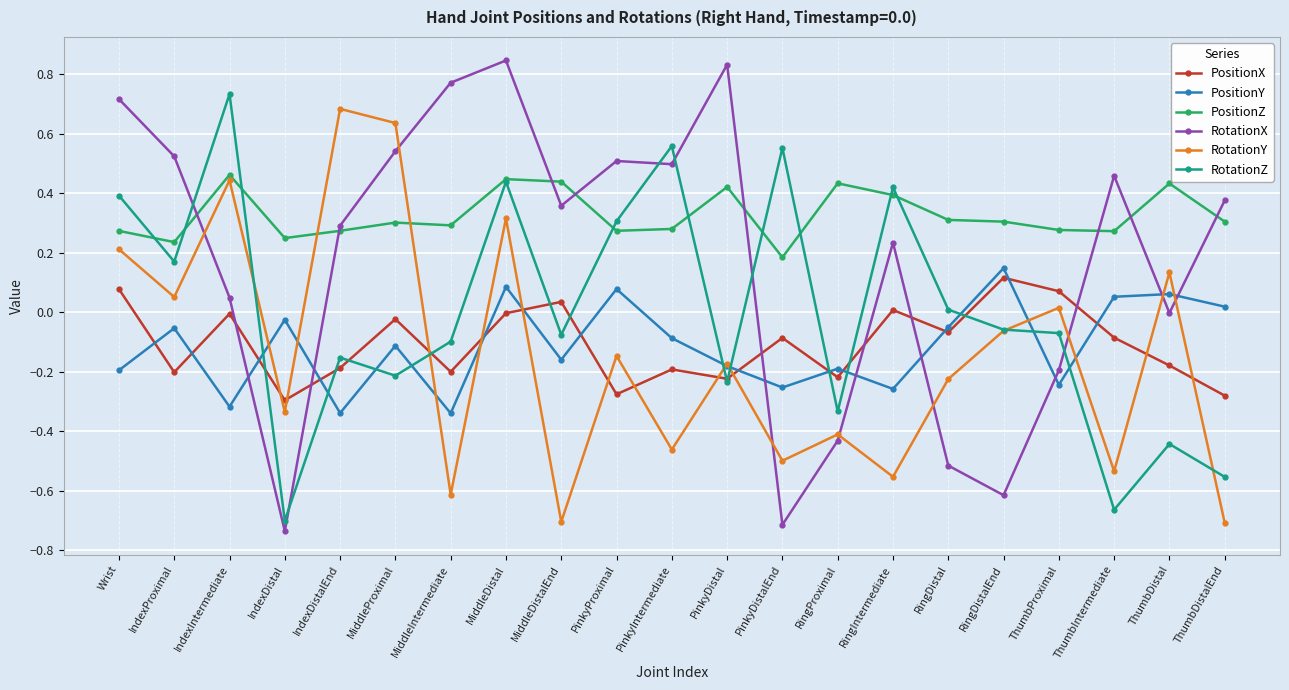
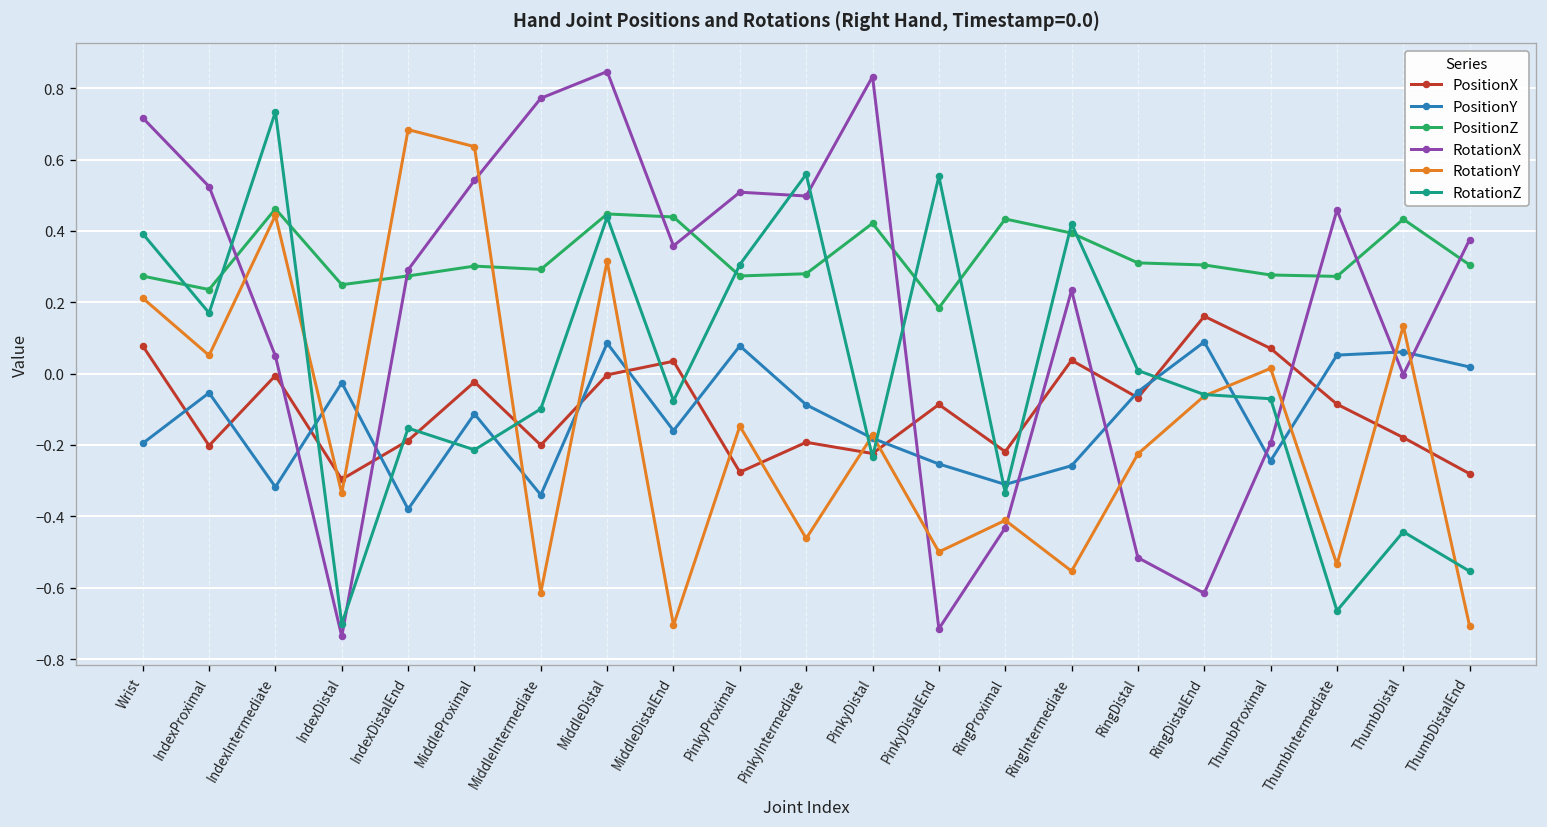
  {
    "PositionX": {
      "Wrist": 0.08,
      "IndexProximal": -0.20,
      "IndexIntermediate": -0.01,
      "IndexDistal": -0.30,
      "IndexDistalEnd": -0.19,
      "MiddleProximal": -0.02,
      "MiddleIntermediate": -0.20,
      "MiddleDistal": 0.00,
      "MiddleDistalEnd": 0.03,
      "PinkyProximal": -0.28,
      "PinkyIntermediate": -0.19,
      "PinkyDistal": -0.22,
      "PinkyDistalEnd": -0.09,
      "RingProximal": -0.22,
-     "RingIntermediate": 0.01,
+     "RingIntermediate": 0.04,
      "RingDistal": -0.07,
-     "RingDistalEnd": 0.12,
+     "RingDistalEnd": 0.16,
      "ThumbProximal": 0.07,
      "ThumbIntermediate": -0.09,
      "ThumbDistal": -0.18,
      "ThumbDistalEnd": -0.28
    },
    "PositionY": {
      "Wrist": -0.20,
      "IndexProximal": -0.05,
      "IndexIntermediate": -0.32,
      "IndexDistal": -0.03,
-     "IndexDistalEnd": -0.34,
+     "IndexDistalEnd": -0.38,
      "MiddleProximal": -0.11,
      "MiddleIntermediate": -0.34,
      "MiddleDistal": 0.09,
      "MiddleDistalEnd": -0.16,
      "PinkyProximal": 0.08,
      "PinkyIntermediate": -0.09,
      "PinkyDistalEnd": -0.25,
-     "RingProximal": -0.19,
+     "RingProximal": -0.31,
      "RingIntermediate": -0.26,
      "RingDistal": -0.05,
-     "RingDistalEnd": 0.15,
+     "RingDistalEnd": 0.09,
      "ThumbProximal": -0.24,
      "ThumbIntermediate": 0.05,
      "ThumbDistal": 0.06,
      "ThumbDistalEnd": 0.02
    },
    "RotationX": {
      "Wrist": 0.72,
      "IndexProximal": 0.52,
      "IndexIntermediate": 0.05,
      "IndexDistal": -0.74,
      "IndexDistalEnd": 0.29,
      "MiddleProximal": 0.54,
      "MiddleIntermediate": 0.77,
      "MiddleDistal": 0.85,
      "MiddleDistalEnd": 0.36,
      "PinkyProximal": 0.51,
      "PinkyIntermediate": 0.50,
      "PinkyDistal": 0.83,
      "PinkyDistalEnd": -0.72,
      "RingProximal": -0.43,
      "RingIntermediate": 0.23,
      "RingDistal": -0.52,
      "RingDistalEnd": -0.62,
      "ThumbProximal": -0.20,
      "ThumbIntermediate": 0.46,
      "ThumbDistal": 0.00,
      "ThumbDistalEnd": 0.38
    },
    "RotationY": {
      "Wrist": 0.21,
      "IndexProximal": 0.05,
      "IndexIntermediate": 0.44,
      "IndexDistal": -0.34,
      "IndexDistalEnd": 0.68,
      "MiddleProximal": 0.64,
      "MiddleIntermediate": -0.61,
      "MiddleDistal": 0.32,
      "MiddleDistalEnd": -0.71,
      "PinkyProximal": -0.15,
      "PinkyIntermediate": -0.46,
      "PinkyDistalEnd": -0.50,
      "RingProximal": -0.41,
      "RingIntermediate": -0.55,
      "RingDistal": -0.22,
      "ThumbProximal": 0.01,
      "ThumbIntermediate": -0.54,
      "ThumbDistal": 0.13,
      "ThumbDistalEnd": -0.71
    }
  }
